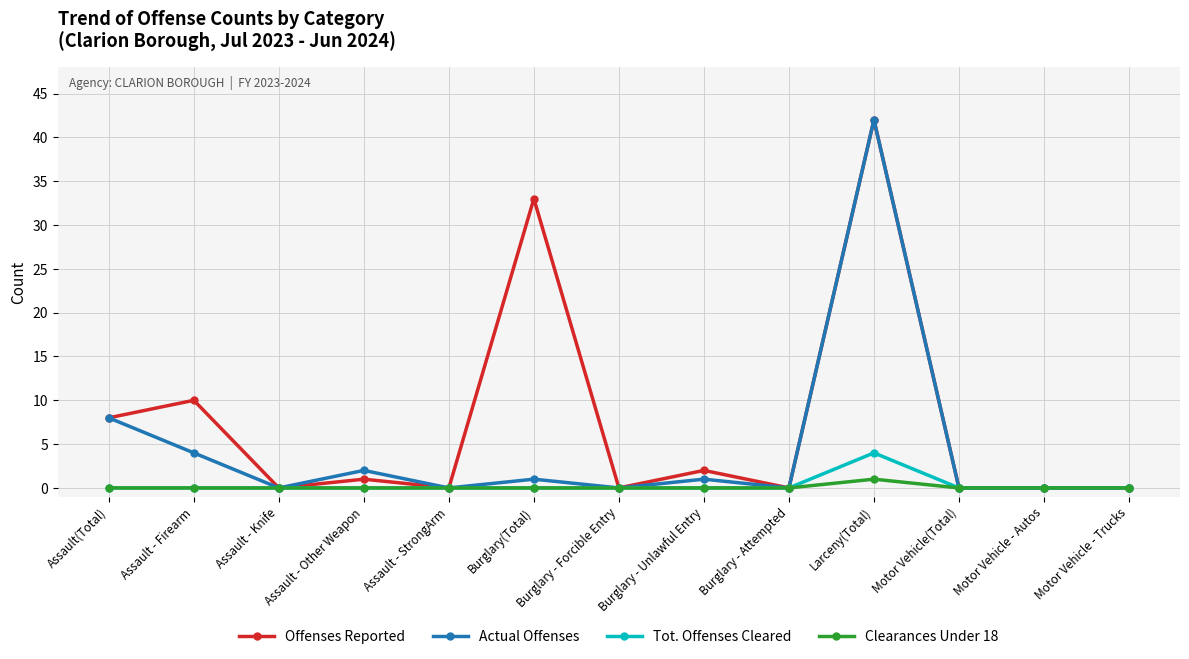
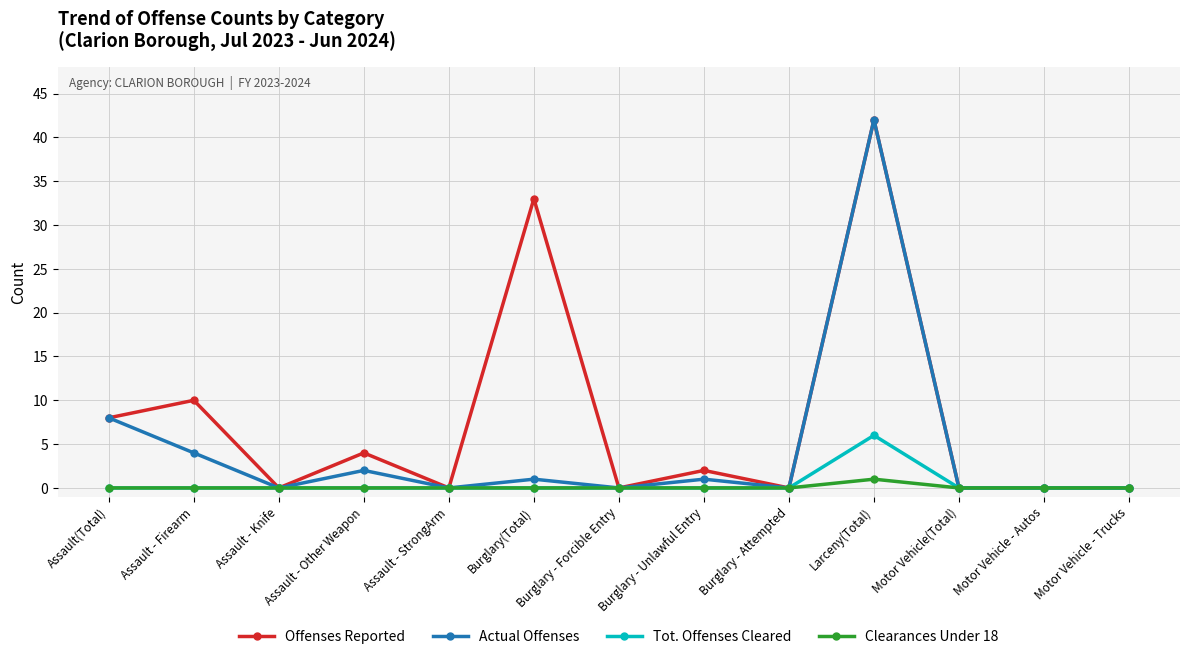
  {
    "Offenses Reported": {
      "Assault - Firearm": 10,
-     "Assault - Other Weapon": 1,
+     "Assault - Other Weapon": 4,
      "Burglary(Total)": 33,
      "Burglary - Unlawful Entry": 2
    },
    "Actual Offenses": {
      "Assault - Firearm": 4,
      "Assault - Other Weapon": 2,
      "Burglary(Total)": 1,
      "Burglary - Unlawful Entry": 1
    },
    "Tot. Offenses Cleared": {
-     "Larceny(Total)": 4
+     "Larceny(Total)": 6
    },
    "Clearances Under 18": {
      "Larceny(Total)": 1
    }
  }
